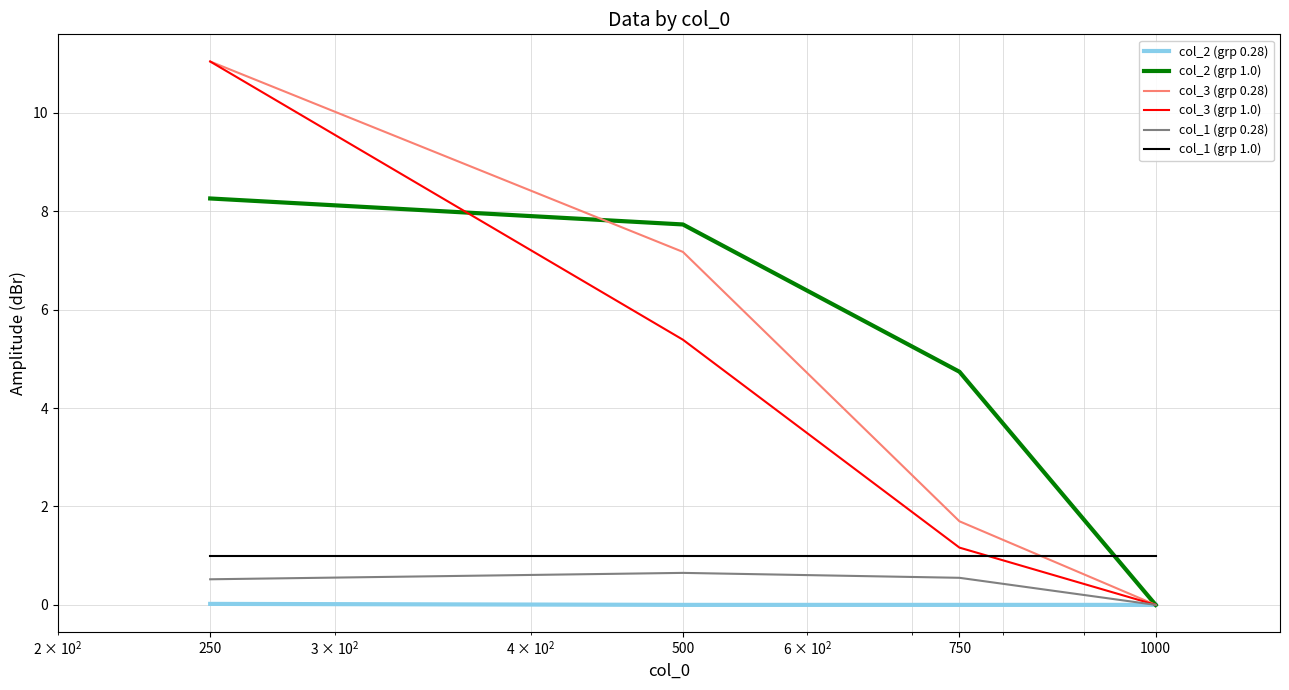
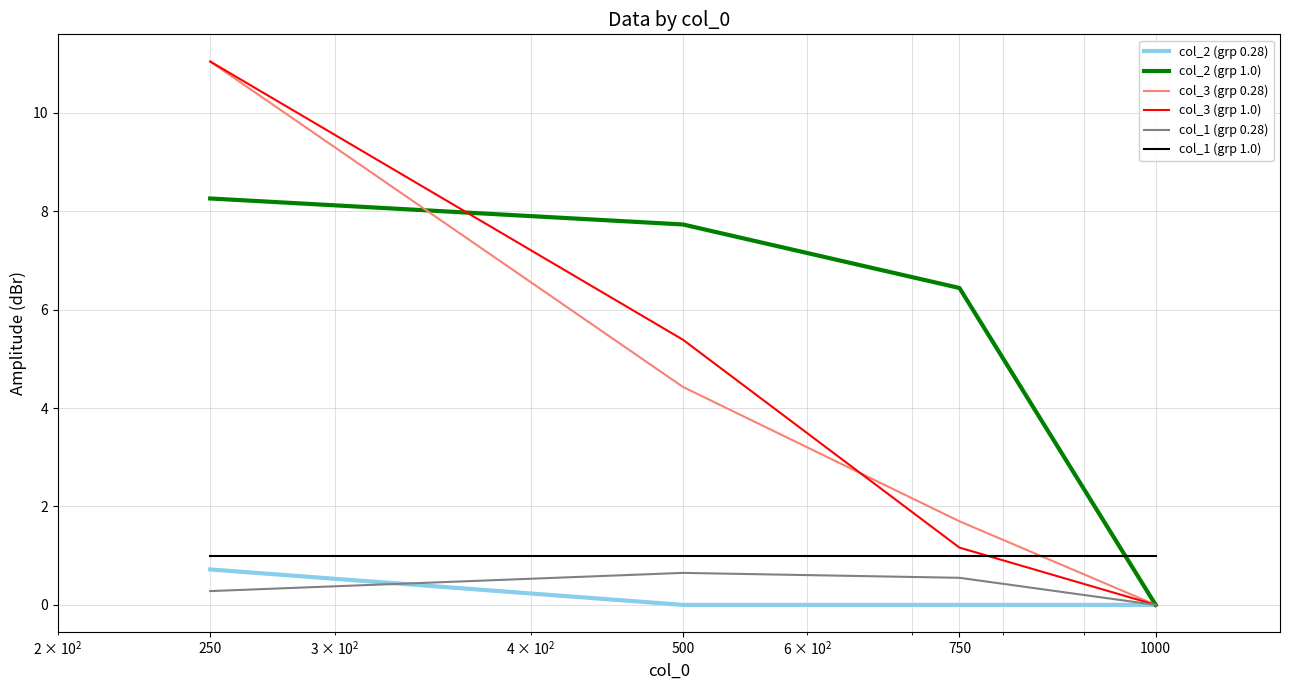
  {
    "col_2 (grp 0.28)": {
-     "250": 0.0,
+     "250": 0.7,
      "500": 0.0,
      "750": 0.0
    },
    "col_2 (grp 1.0)": {
      "250": 8.3,
      "500": 7.7,
-     "750": 4.7
+     "750": 6.4
    },
    "col_3 (grp 0.28)": {
-     "500": 7.2,
+     "500": 4.4,
      "750": 1.7
    },
    "col_3 (grp 1.0)": {
      "500": 5.4,
      "750": 1.2
    },
    "col_1 (grp 0.28)": {
-     "250": 0.5,
+     "250": 0.3,
      "500": 0.7,
      "750": 0.6
    },
    "col_1 (grp 1.0)": {
      "250": 1.0,
      "500": 1.0,
      "750": 1.0,
      "1000": 1.0
    }
  }
